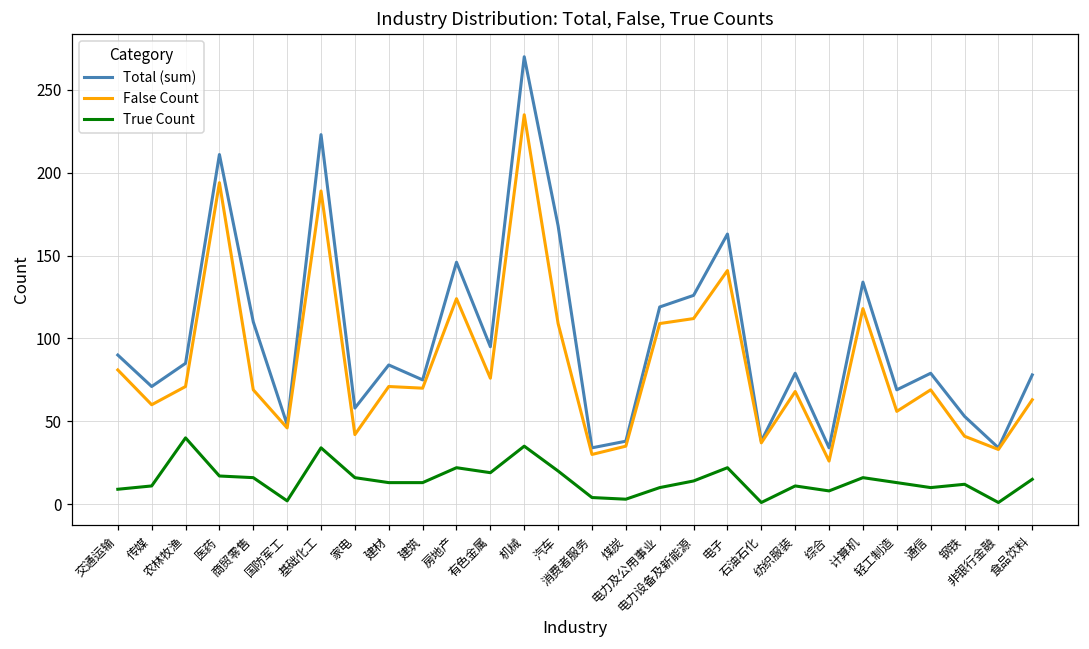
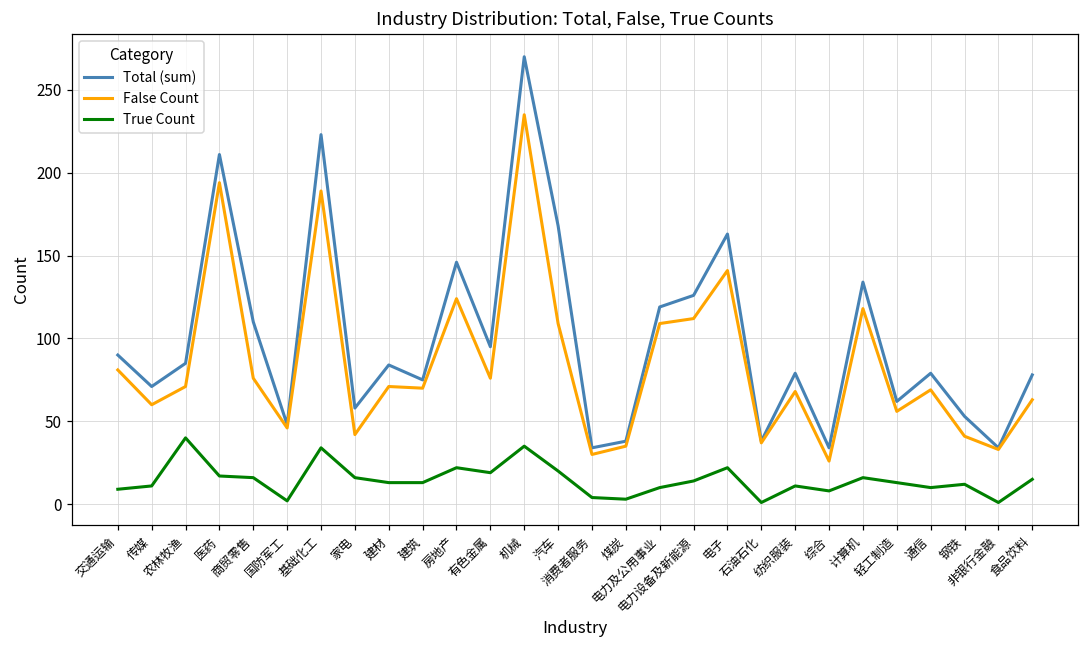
  {
    "Total (sum)": {
      "交通运输": 90,
      "传媒": 71,
      "农林牧渔": 85,
      "医药": 211,
      "商贸零售": 110,
      "国防军工": 48,
      "基础化工": 223,
      "家电": 58,
      "建材": 84,
      "建筑": 75,
      "房地产": 146,
      "有色金属": 95,
      "机械": 270,
      "汽车": 168,
      "消费者服务": 34,
      "煤炭": 38,
      "电力及公用事业": 119,
      "电力设备及新能源": 126,
      "电子": 163,
      "纺织服装": 79,
      "综合": 34,
      "计算机": 134,
-     "轻工制造": 69,
+     "轻工制造": 62,
      "通信": 79,
      "钢铁": 53,
      "食品饮料": 78
    },
    "False Count": {
      "交通运输": 81,
      "传媒": 60,
      "农林牧渔": 71,
      "医药": 194,
-     "商贸零售": 69,
+     "商贸零售": 76,
      "国防军工": 46,
      "基础化工": 189,
      "家电": 42,
      "建材": 71,
      "建筑": 70,
      "房地产": 124,
      "有色金属": 76,
      "机械": 235,
      "汽车": 109,
      "消费者服务": 30,
      "煤炭": 35,
      "电力及公用事业": 109,
      "电力设备及新能源": 112,
      "电子": 141,
      "纺织服装": 68,
      "综合": 26,
      "计算机": 118,
      "轻工制造": 56,
      "通信": 69,
      "钢铁": 41,
      "食品饮料": 63
    },
    "True Count": {
      "交通运输": 9,
      "传媒": 11,
      "农林牧渔": 40,
      "医药": 17,
      "商贸零售": 16,
      "国防军工": 2,
      "基础化工": 34,
      "家电": 16,
      "建材": 13,
      "建筑": 13,
      "房地产": 22,
      "有色金属": 19,
      "机械": 35,
      "汽车": 20,
      "消费者服务": 4,
      "煤炭": 3,
      "电力及公用事业": 10,
      "电力设备及新能源": 14,
      "电子": 22,
      "石油石化": 1,
      "纺织服装": 11,
      "综合": 8,
      "计算机": 16,
      "轻工制造": 13,
      "通信": 10,
      "钢铁": 12,
      "非银行金融": 1,
      "食品饮料": 15
    }
  }
